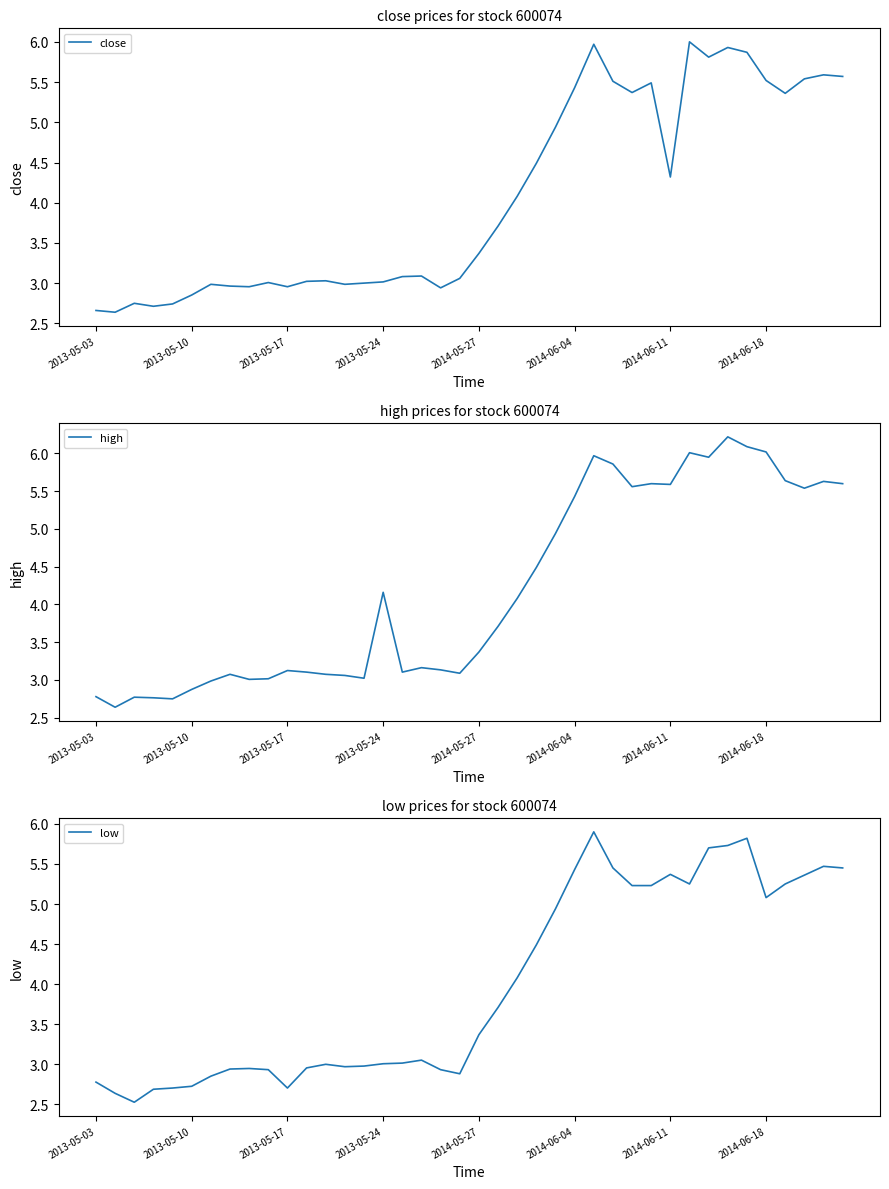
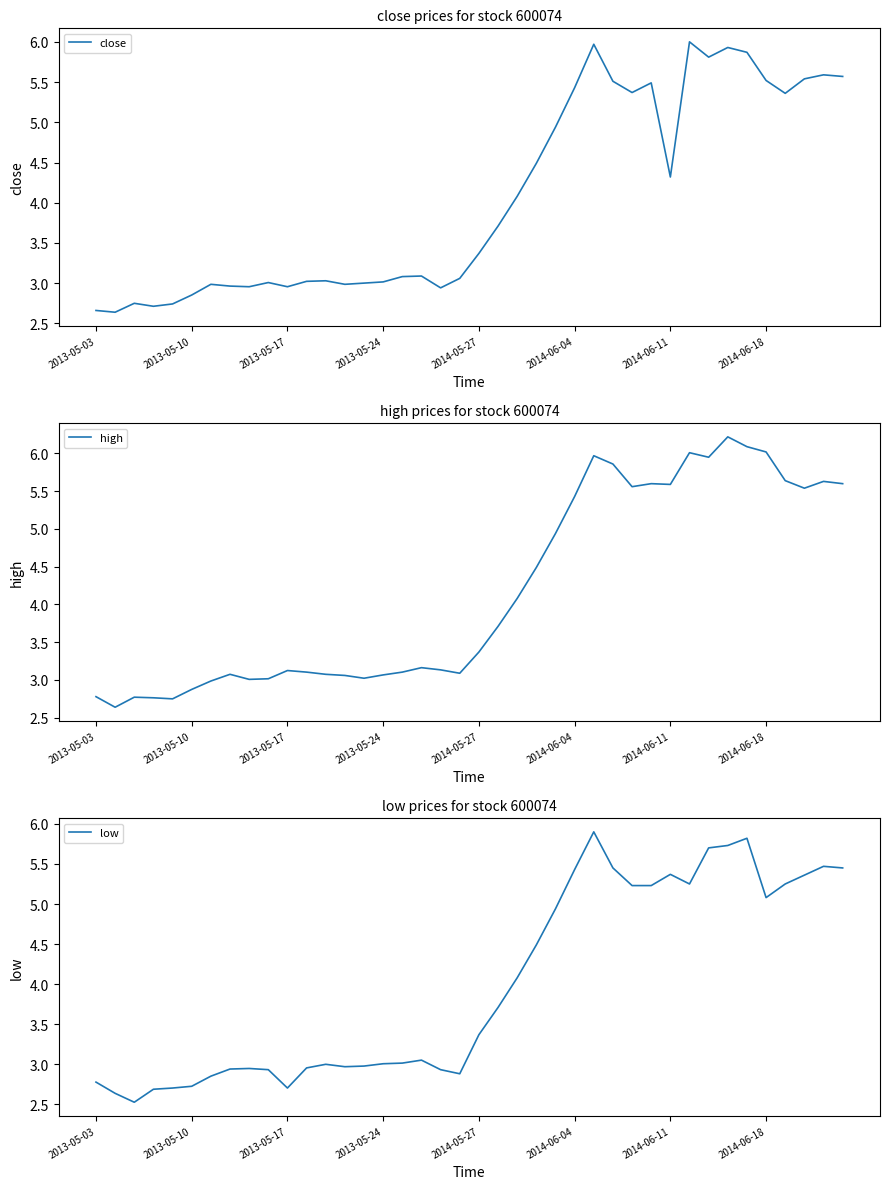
  {
    "close prices for stock 600074": {
      "2013-05-03": 2.7,
      "2013-05-10": 2.9,
      "2013-05-17": 3.0,
      "2013-05-24": 3.0,
      "2014-05-27": 3.4,
      "2014-06-04": 5.4,
      "2014-06-11": 4.3,
      "2014-06-18": 5.5
    },
    "high prices for stock 600074": {
      "2013-05-03": 2.8,
      "2013-05-10": 2.9,
      "2013-05-17": 3.1,
-     "2013-05-24": 4.2,
+     "2013-05-24": 3.1,
      "2014-05-27": 3.4,
      "2014-06-04": 5.4,
      "2014-06-11": 5.6,
      "2014-06-18": 6.0
    },
    "low prices for stock 600074": {
      "2013-05-03": 2.8,
      "2013-05-10": 2.7,
      "2013-05-17": 2.7,
      "2013-05-24": 3.0,
      "2014-05-27": 3.4,
      "2014-06-04": 5.4,
      "2014-06-11": 5.4,
      "2014-06-18": 5.1
    }
  }
